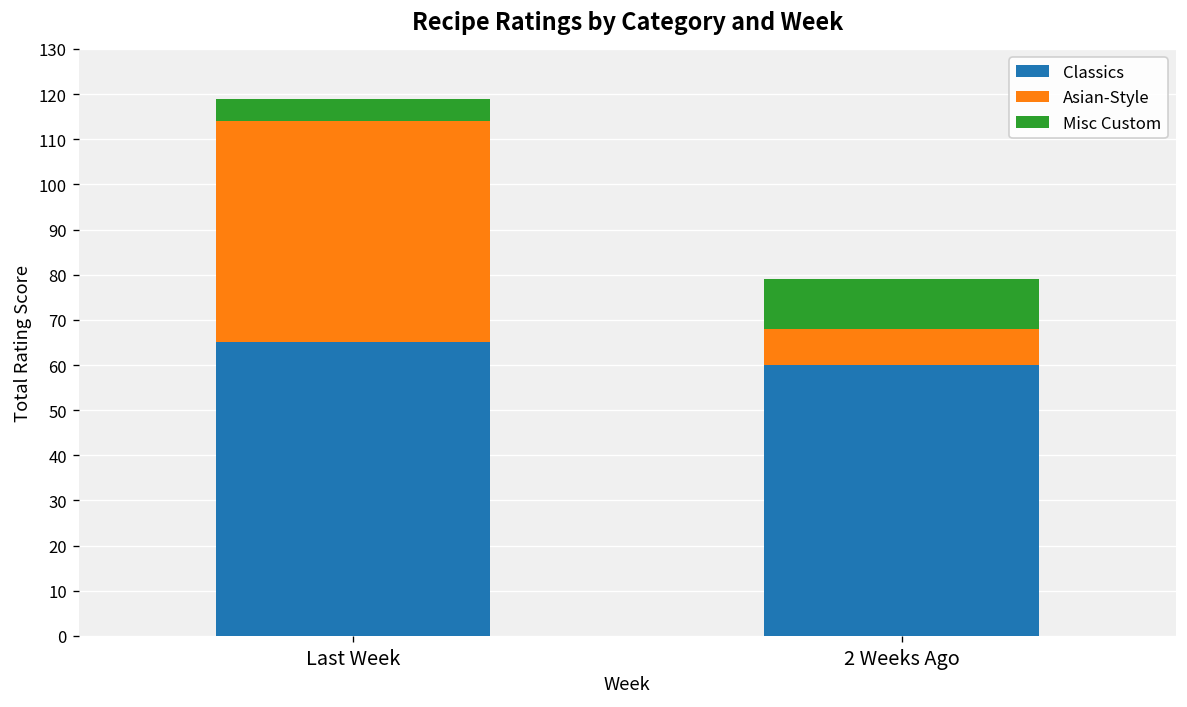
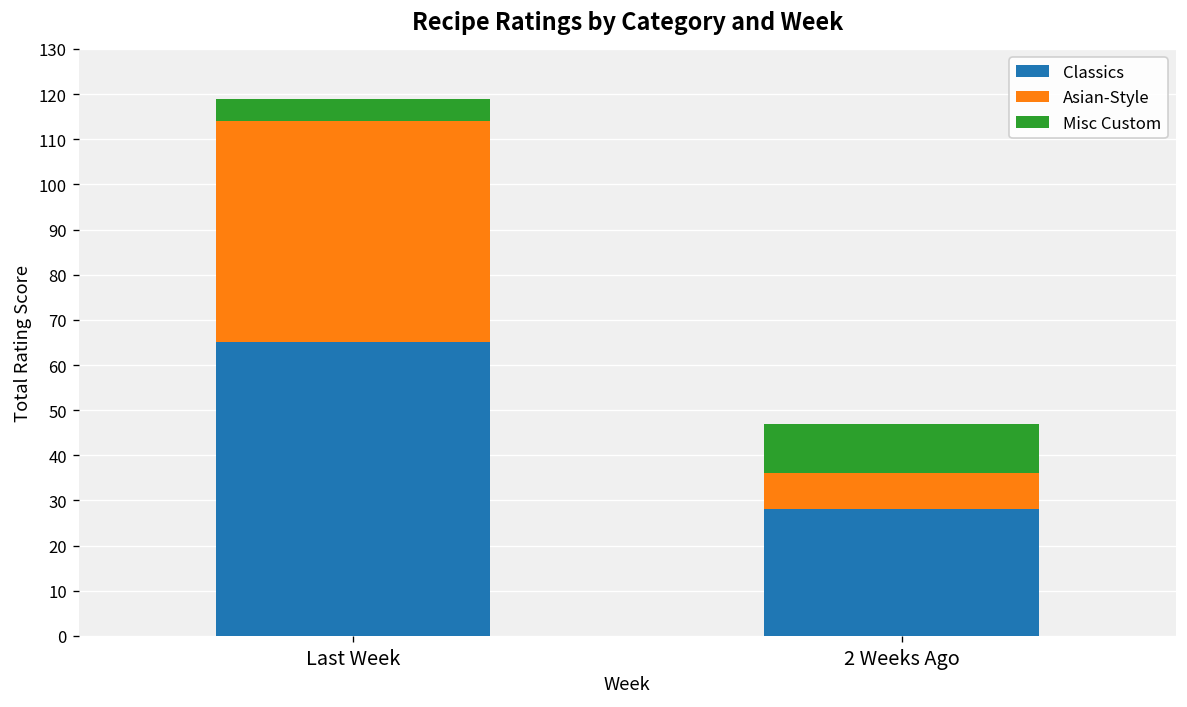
  {
    "Classics": {
      "Last Week": 65,
-     "2 Weeks Ago": 60
+     "2 Weeks Ago": 28
    },
    "Asian-Style": {
      "Last Week": 49,
      "2 Weeks Ago": 8
    },
    "Misc Custom": {
      "Last Week": 5,
      "2 Weeks Ago": 11
    }
  }
